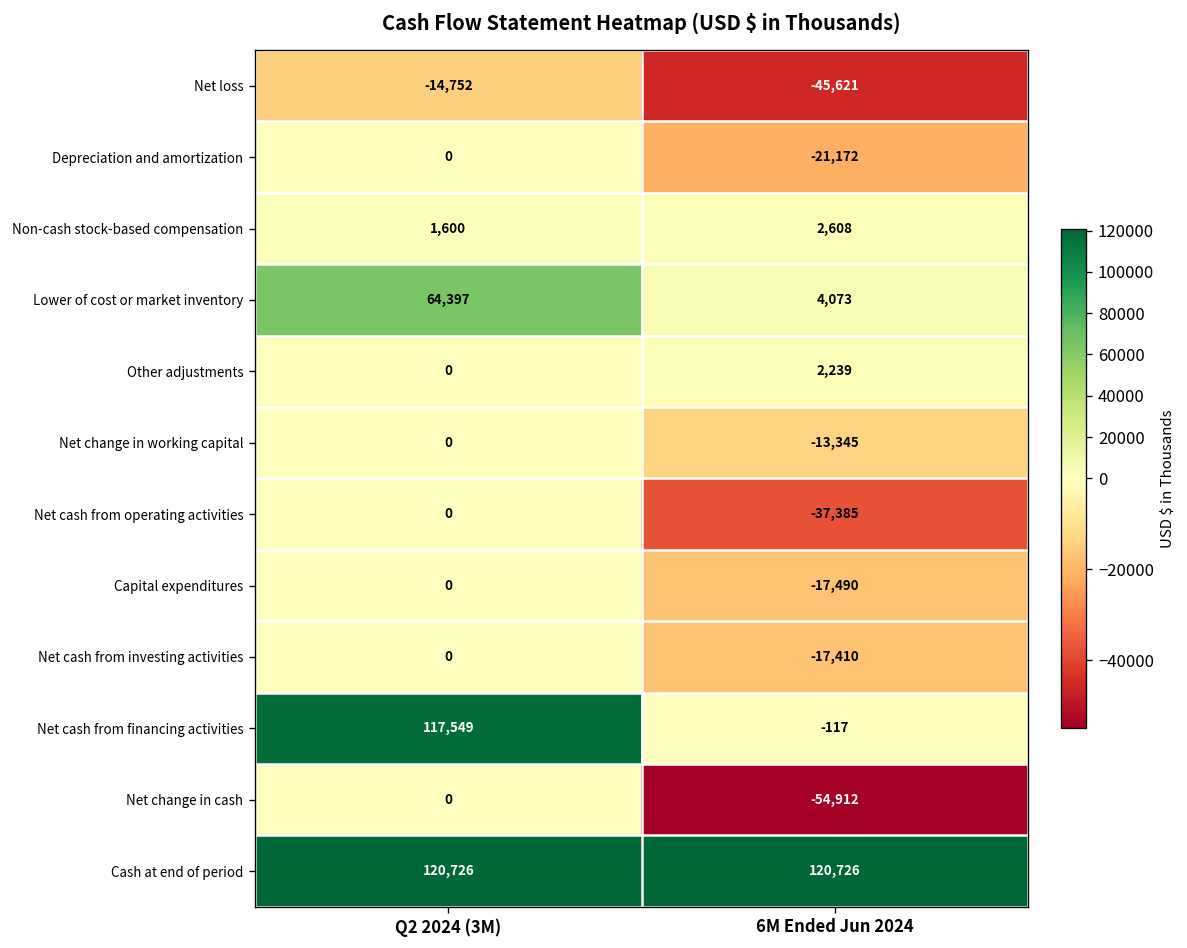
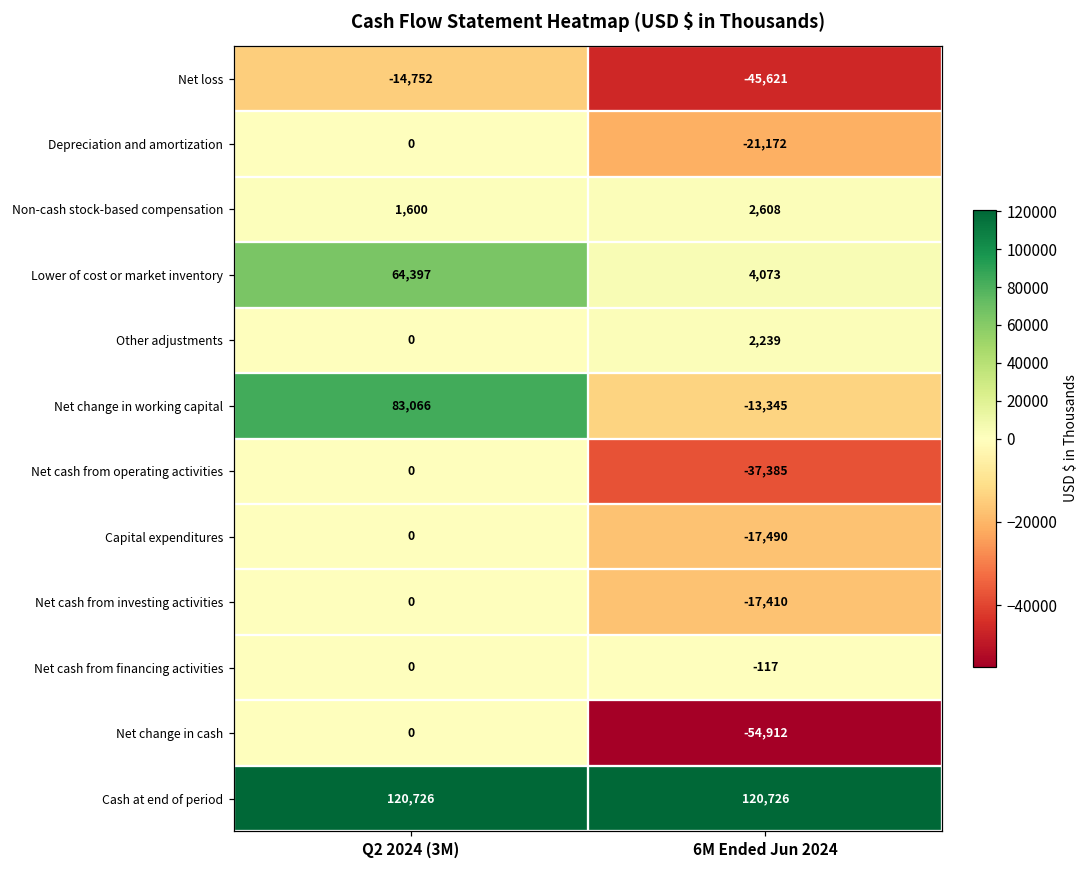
  {
    "Net loss": {
      "Q2 2024 (3M)": "-14,752",
      "6M Ended Jun 2024": "-45,621"
    },
    "Depreciation and amortization": {
      "Q2 2024 (3M)": "0",
      "6M Ended Jun 2024": "-21,172"
    },
    "Non-cash stock-based compensation": {
      "Q2 2024 (3M)": "1,600",
      "6M Ended Jun 2024": "2,608"
    },
    "Lower of cost or market inventory": {
      "Q2 2024 (3M)": "64,397",
      "6M Ended Jun 2024": "4,073"
    },
    "Other adjustments": {
      "Q2 2024 (3M)": "0",
      "6M Ended Jun 2024": "2,239"
    },
    "Net change in working capital": {
-     "Q2 2024 (3M)": "0",
+     "Q2 2024 (3M)": "83,066",
      "6M Ended Jun 2024": "-13,345"
    },
    "Net cash from operating activities": {
      "Q2 2024 (3M)": "0",
      "6M Ended Jun 2024": "-37,385"
    },
    "Capital expenditures": {
      "Q2 2024 (3M)": "0",
      "6M Ended Jun 2024": "-17,490"
    },
    "Net cash from investing activities": {
      "Q2 2024 (3M)": "0",
      "6M Ended Jun 2024": "-17,410"
    },
    "Net cash from financing activities": {
-     "Q2 2024 (3M)": "117,549",
+     "Q2 2024 (3M)": "0",
      "6M Ended Jun 2024": "-117"
    },
    "Net change in cash": {
      "Q2 2024 (3M)": "0",
      "6M Ended Jun 2024": "-54,912"
    },
    "Cash at end of period": {
      "Q2 2024 (3M)": "120,726",
      "6M Ended Jun 2024": "120,726"
    }
  }
